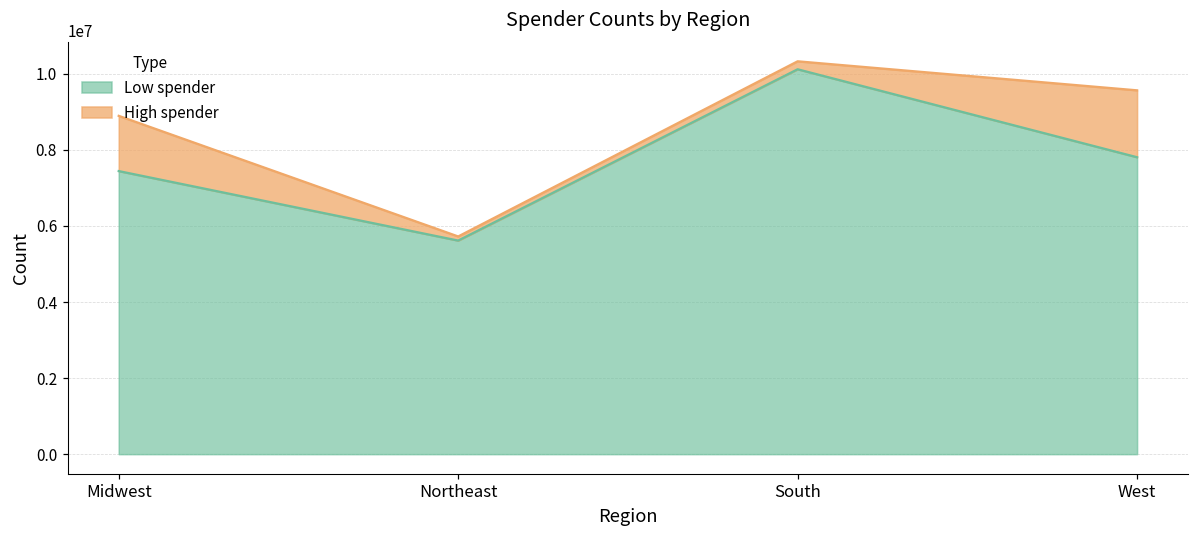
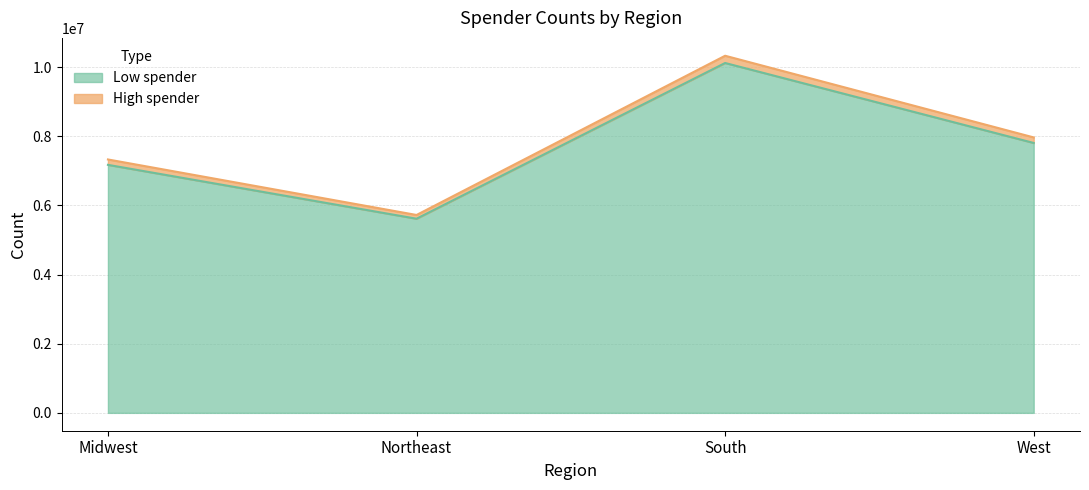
  {
    "Low spender": {
-     "Midwest": 7400000,
+     "Midwest": 7200000,
      "Northeast": 5600000,
      "South": 10100000,
      "West": 7800000
    },
    "High spender": {
-     "Midwest": 1500000,
+     "Midwest": 200000,
      "Northeast": 100000,
      "South": 200000,
-     "West": 1800000
+     "West": 200000
    }
  }
